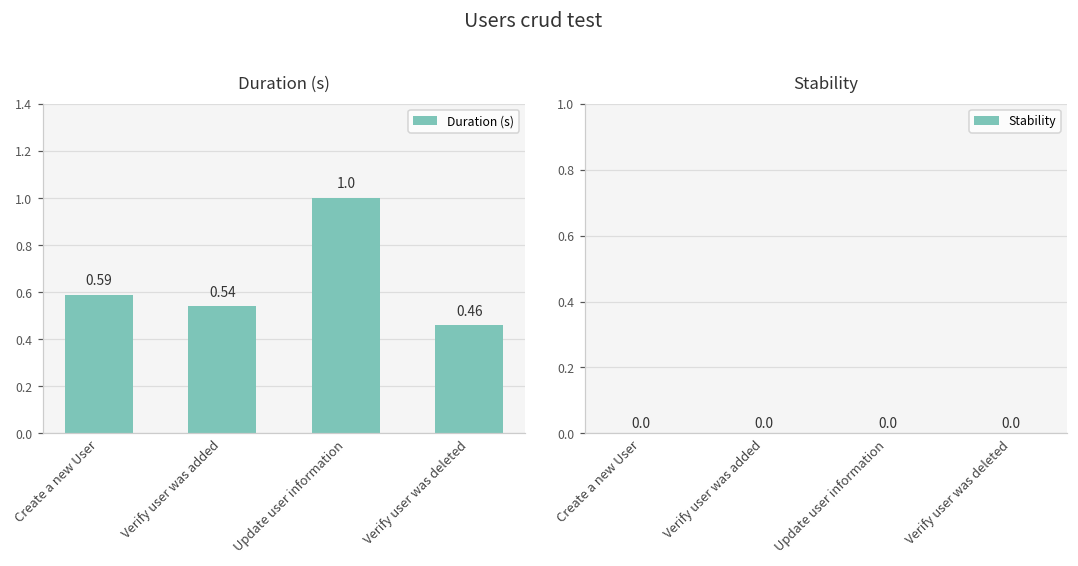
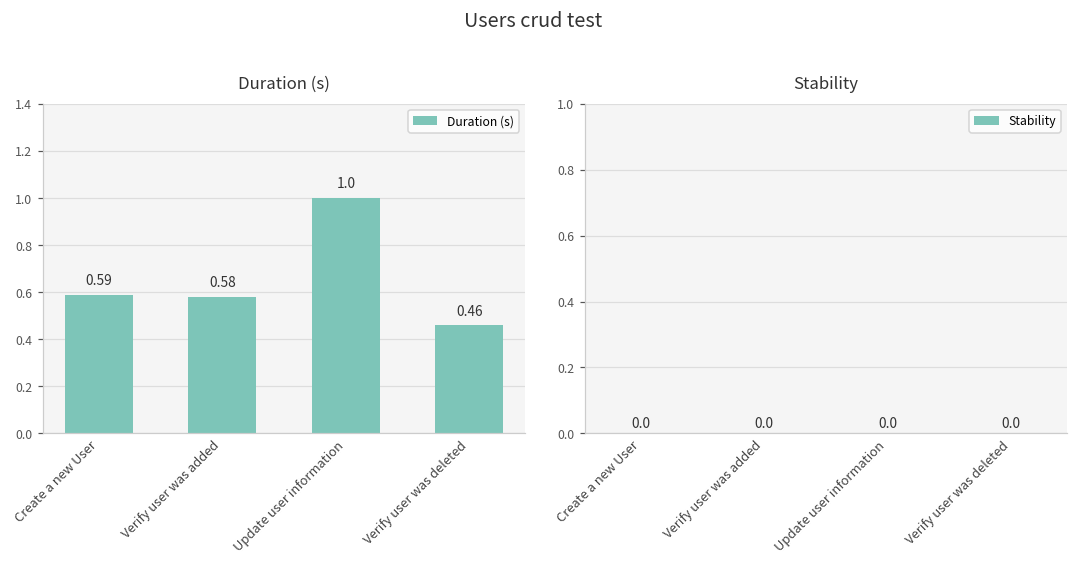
  {
    "Duration (s)": {
      "Create a new User": 0.59,
-     "Verify user was added": 0.54,
+     "Verify user was added": 0.58,
      "Update user information": 1.0,
      "Verify user was deleted": 0.46
    },
    "Stability": {
      "Create a new User": 0.0,
      "Verify user was added": 0.0,
      "Update user information": 0.0,
      "Verify user was deleted": 0.0
    }
  }
